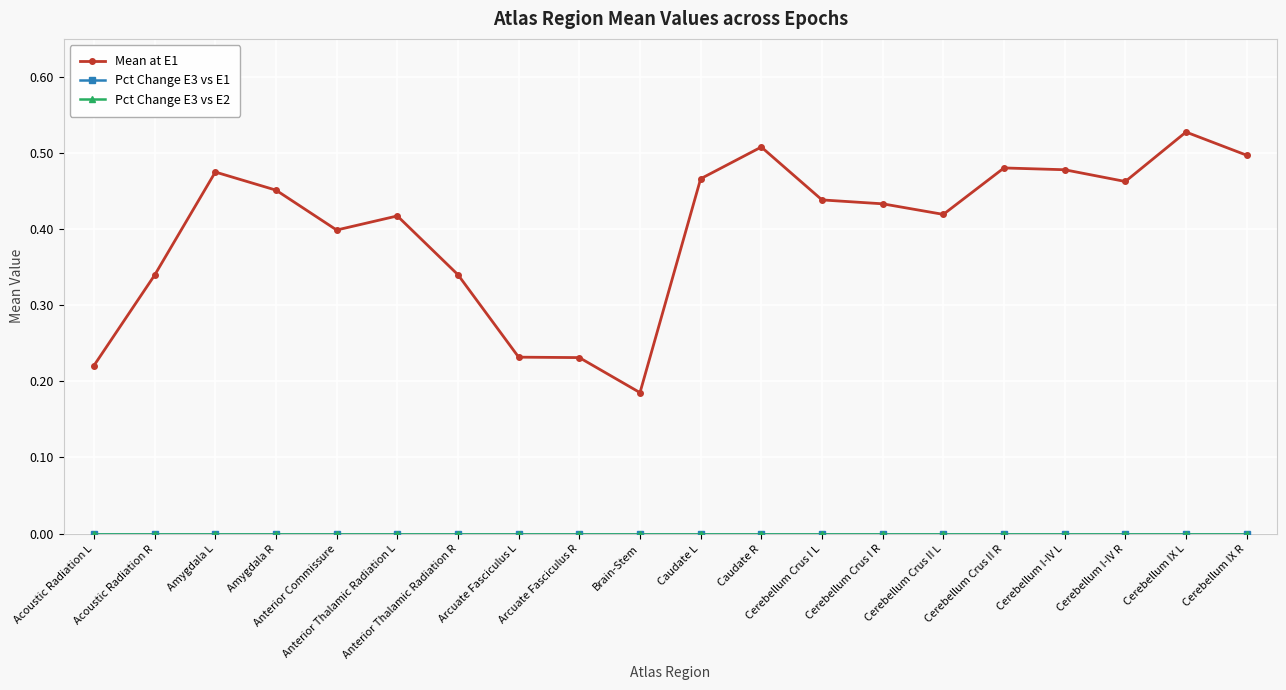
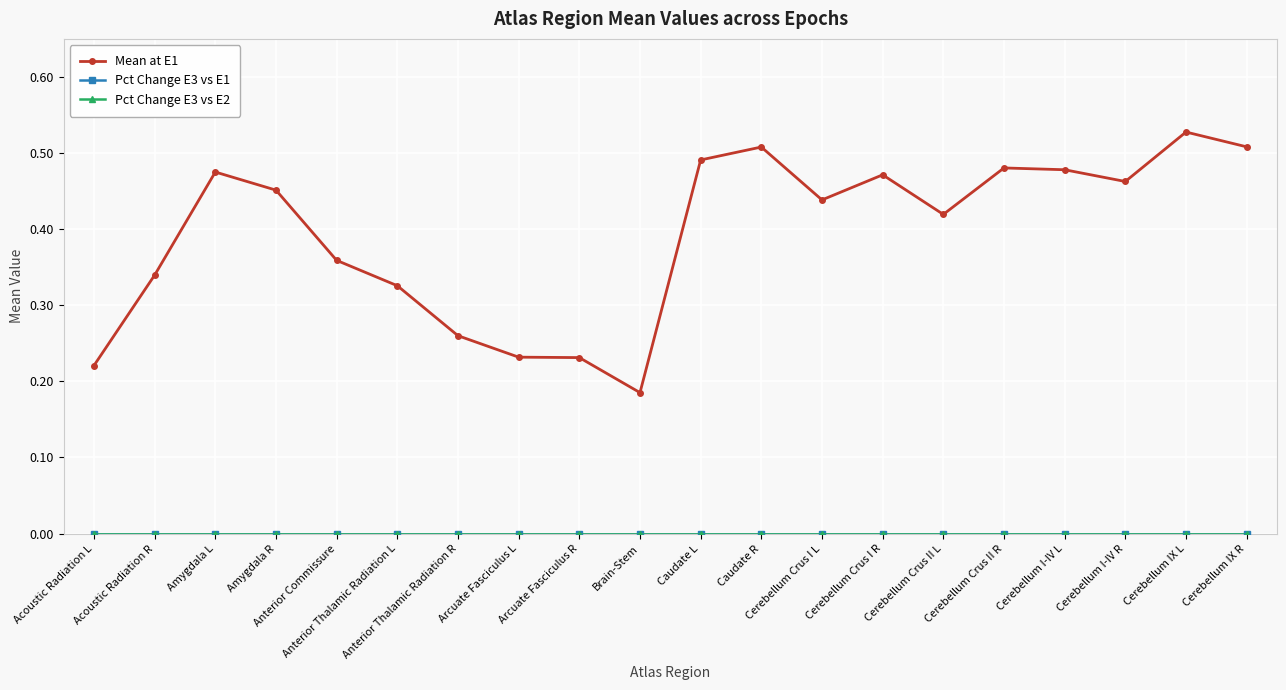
  {
    "Mean at E1": {
      "Acoustic Radiation L": 0.22,
      "Acoustic Radiation R": 0.34,
      "Amygdala L": 0.48,
      "Amygdala R": 0.45,
-     "Anterior Commissure": 0.40,
-     "Anterior Thalamic Radiation L": 0.42,
-     "Anterior Thalamic Radiation R": 0.34,
+     "Anterior Commissure": 0.36,
+     "Anterior Thalamic Radiation L": 0.33,
+     "Anterior Thalamic Radiation R": 0.26,
      "Arcuate Fasciculus L": 0.23,
      "Arcuate Fasciculus R": 0.23,
      "Brain-Stem": 0.19,
-     "Caudate L": 0.47,
+     "Caudate L": 0.49,
      "Caudate R": 0.51,
      "Cerebellum Crus I L": 0.44,
-     "Cerebellum Crus I R": 0.43,
+     "Cerebellum Crus I R": 0.47,
      "Cerebellum Crus II L": 0.42,
      "Cerebellum Crus II R": 0.48,
      "Cerebellum I-IV L": 0.48,
      "Cerebellum I-IV R": 0.46,
      "Cerebellum IX L": 0.53,
-     "Cerebellum IX R": 0.50
+     "Cerebellum IX R": 0.51
    },
    "Pct Change E3 vs E2": {
      "Acoustic Radiation L": 0.00,
      "Acoustic Radiation R": 0.00,
      "Amygdala L": 0.00,
      "Amygdala R": 0.00,
      "Anterior Commissure": 0.00,
      "Anterior Thalamic Radiation L": 0.00,
      "Anterior Thalamic Radiation R": 0.00,
      "Arcuate Fasciculus L": 0.00,
      "Arcuate Fasciculus R": 0.00,
      "Brain-Stem": 0.00,
      "Caudate L": 0.00,
      "Caudate R": 0.00,
      "Cerebellum Crus I L": 0.00,
      "Cerebellum Crus I R": 0.00,
      "Cerebellum Crus II L": 0.00,
      "Cerebellum Crus II R": 0.00,
      "Cerebellum I-IV L": 0.00,
      "Cerebellum I-IV R": 0.00,
      "Cerebellum IX L": 0.00,
      "Cerebellum IX R": 0.00
    }
  }
